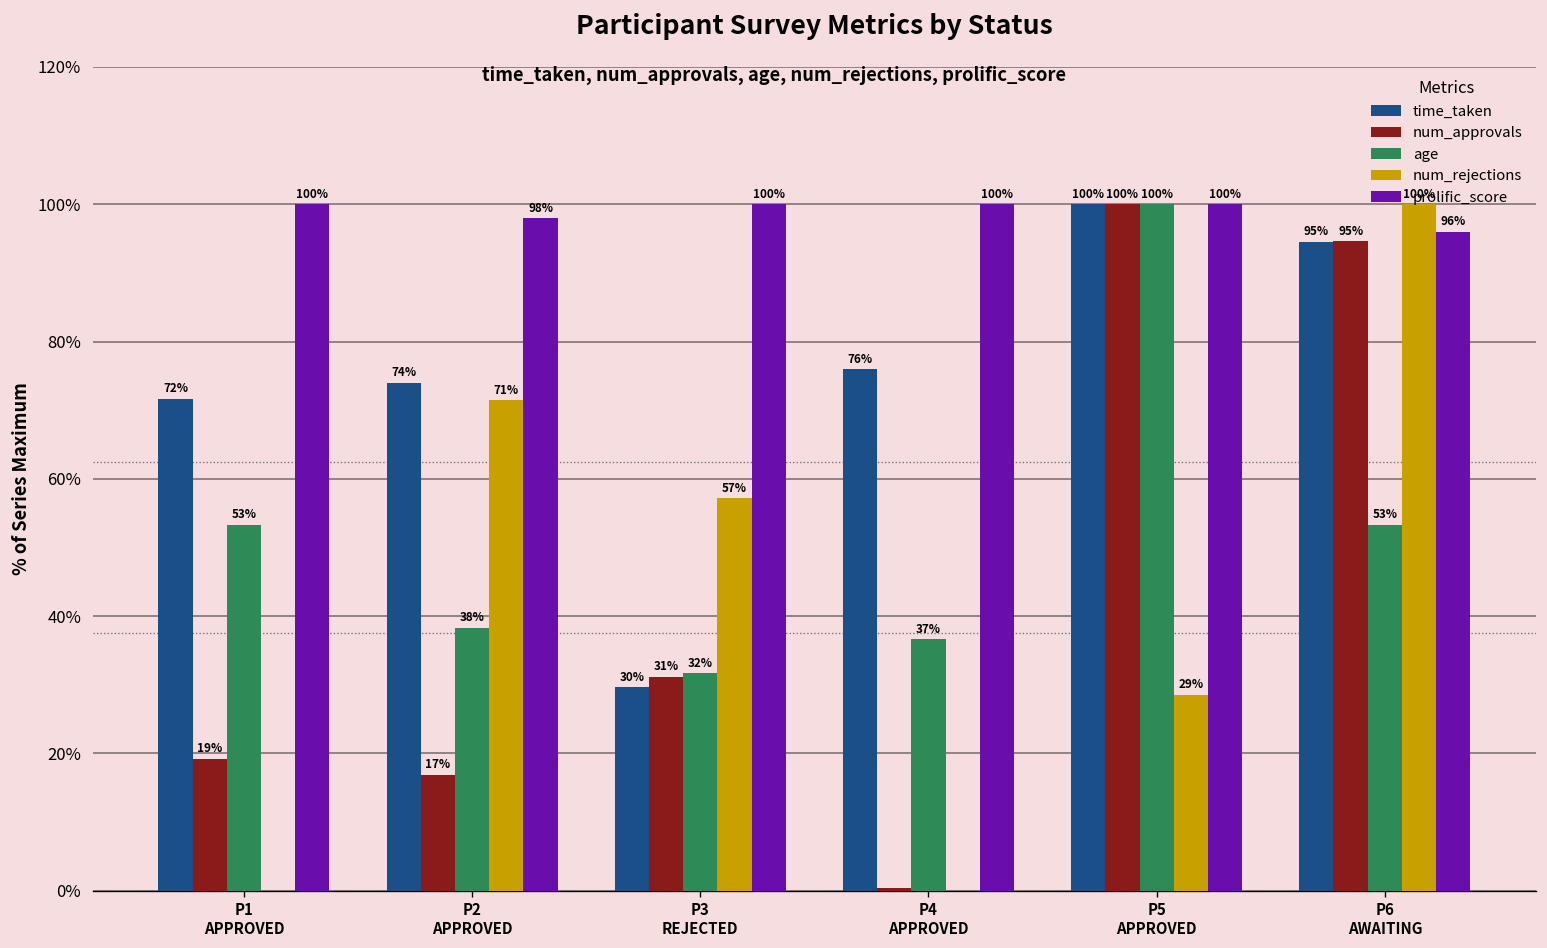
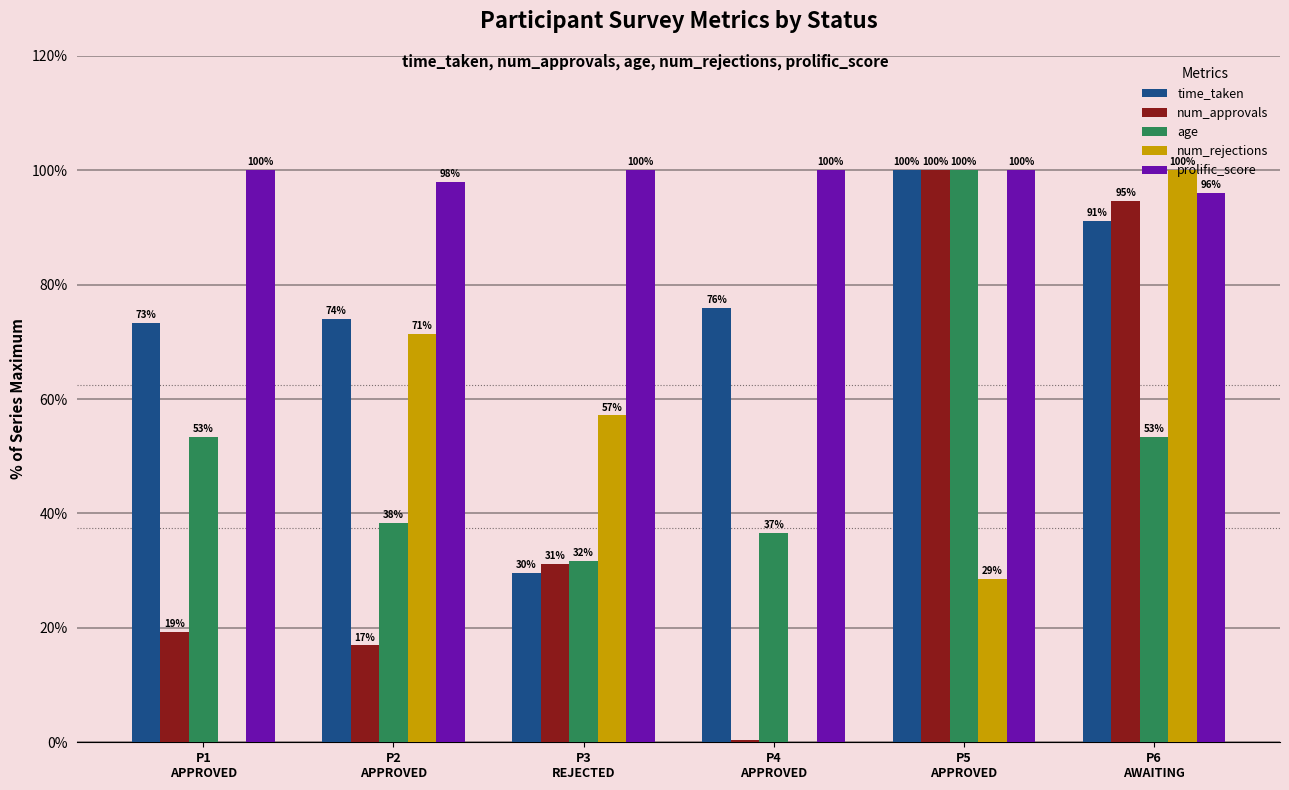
  {
    "time_taken": {
-     "P1 APPROVED": "72%",
+     "P1 APPROVED": "73%",
      "P2 APPROVED": "74%",
      "P3 REJECTED": "30%",
      "P4 APPROVED": "76%",
      "P5 APPROVED": "100%",
-     "P6 AWAITING": "95%"
+     "P6 AWAITING": "91%"
    },
    "num_approvals": {
      "P1 APPROVED": "19%",
      "P2 APPROVED": "17%",
      "P3 REJECTED": "31%",
      "P5 APPROVED": "100%",
      "P6 AWAITING": "95%"
    },
    "age": {
      "P1 APPROVED": "53%",
      "P2 APPROVED": "38%",
      "P3 REJECTED": "32%",
      "P4 APPROVED": "37%",
      "P5 APPROVED": "100%",
      "P6 AWAITING": "53%"
    },
    "num_rejections": {
      "P2 APPROVED": "71%",
      "P3 REJECTED": "57%",
      "P5 APPROVED": "29%",
      "P6 AWAITING": "100%"
    },
    "prolific_score": {
      "P1 APPROVED": "100%",
      "P2 APPROVED": "98%",
      "P3 REJECTED": "100%",
      "P4 APPROVED": "100%",
      "P5 APPROVED": "100%",
      "P6 AWAITING": "96%"
    }
  }
